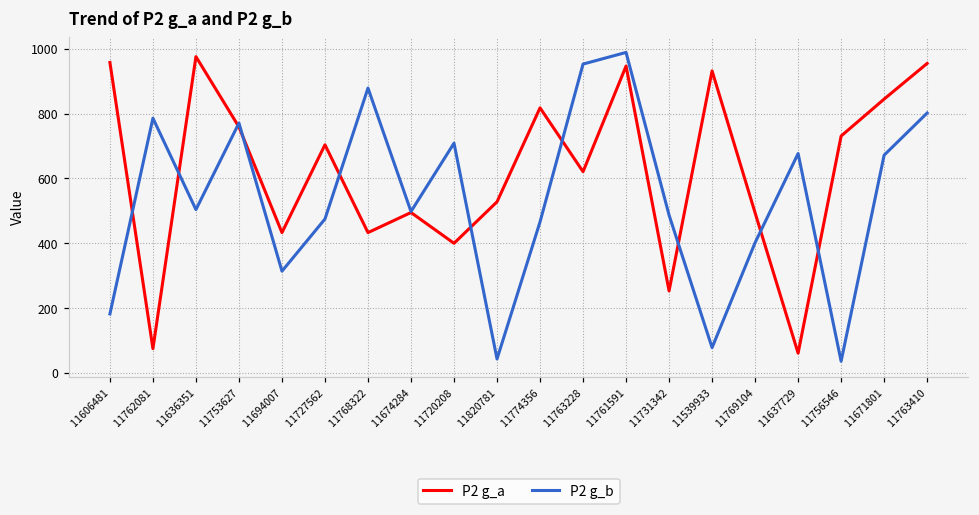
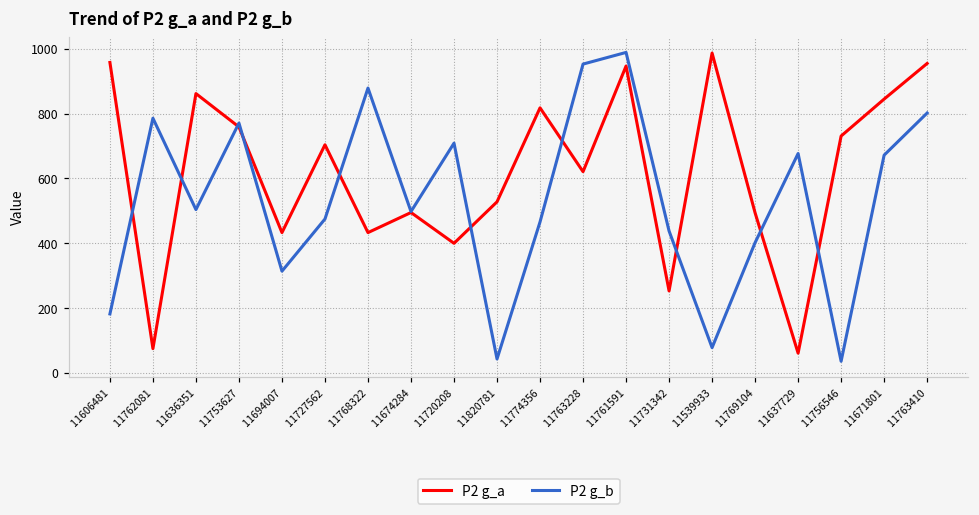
  {
    "P2 g_a": {
      "11606481": 960,
      "11762081": 80,
-     "11636351": 980,
+     "11636351": 860,
      "11753627": 760,
      "11694007": 430,
      "11727562": 700,
      "11768322": 430,
      "11720208": 400,
      "11820781": 530,
      "11774356": 820,
      "11763228": 620,
      "11761591": 950,
      "11731342": 250,
-     "11539933": 930,
+     "11539933": 990,
      "11769104": 490,
      "11637729": 60,
      "11756546": 730,
      "11671801": 850,
      "11763410": 960
    },
    "P2 g_b": {
      "11606481": 180,
      "11762081": 790,
      "11636351": 500,
      "11753627": 770,
      "11694007": 310,
      "11727562": 480,
      "11768322": 880,
      "11720208": 710,
      "11820781": 40,
      "11774356": 470,
      "11763228": 950,
      "11761591": 990,
-     "11731342": 490,
+     "11731342": 440,
      "11539933": 80,
      "11769104": 400,
      "11637729": 680,
      "11756546": 40,
      "11671801": 670,
      "11763410": 800
    }
  }
